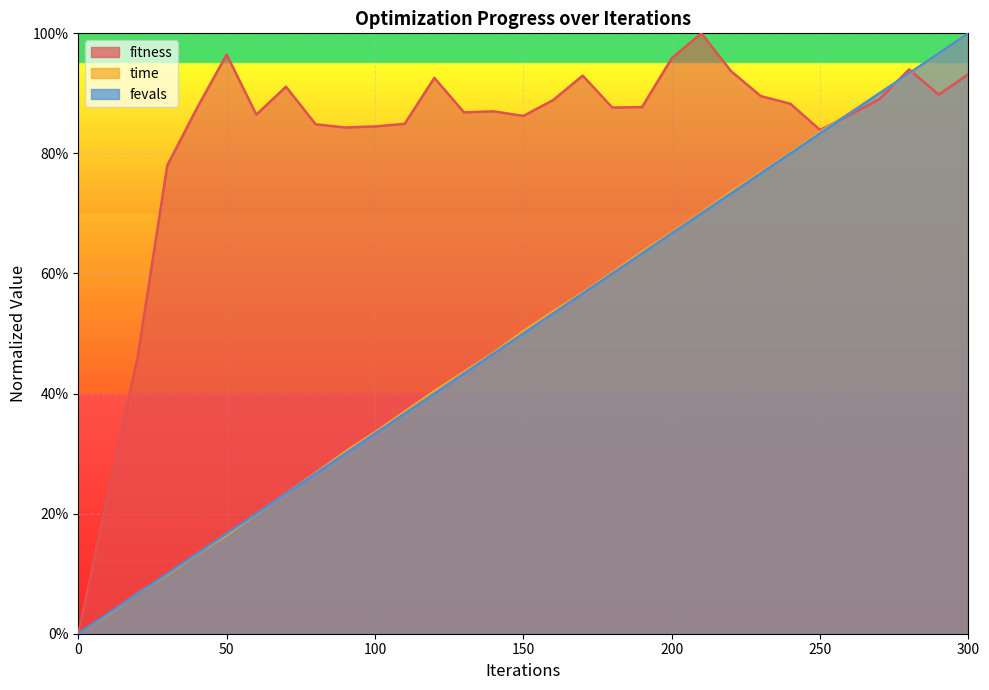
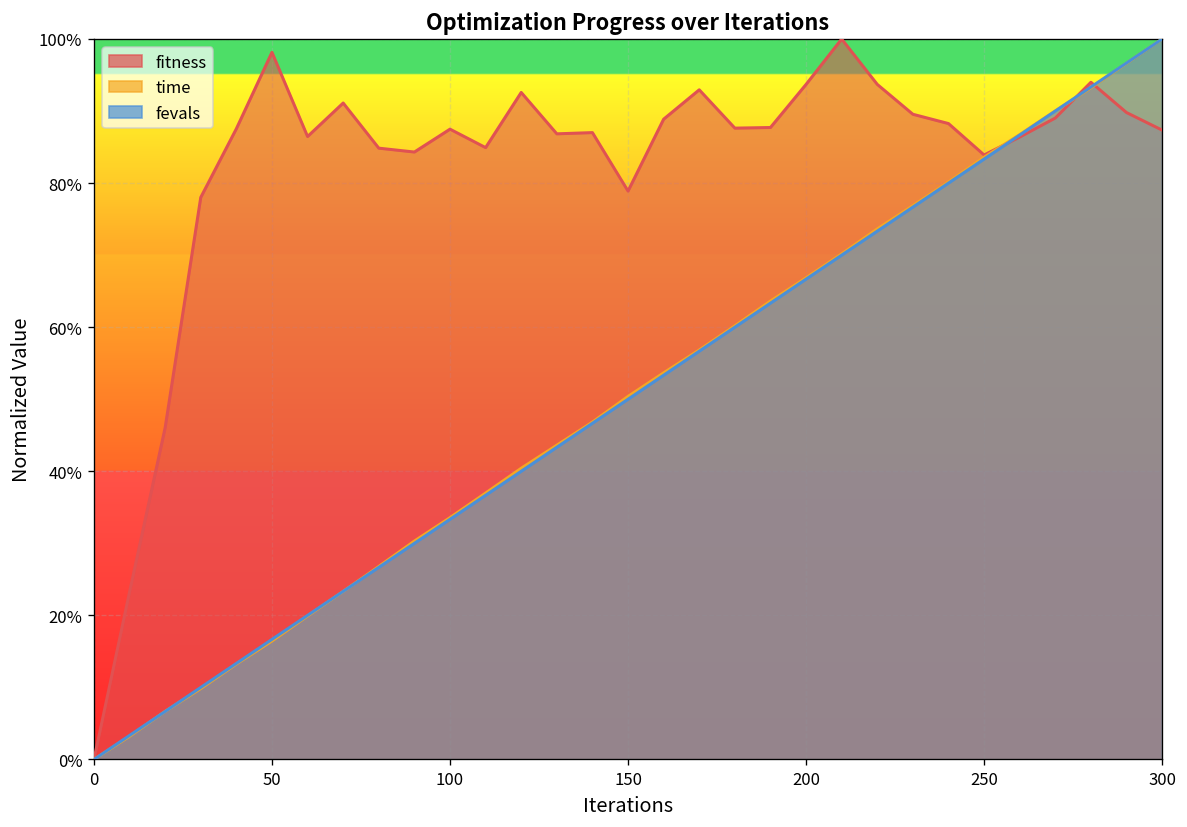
  {
    "fitness": {
-     "50": "96%",
-     "100": "84%",
-     "150": "86%",
-     "200": "96%",
-     "300": "93%"
+     "50": "98%",
+     "100": "87%",
+     "150": "79%",
+     "200": "94%",
+     "300": "87%"
    }
  }
